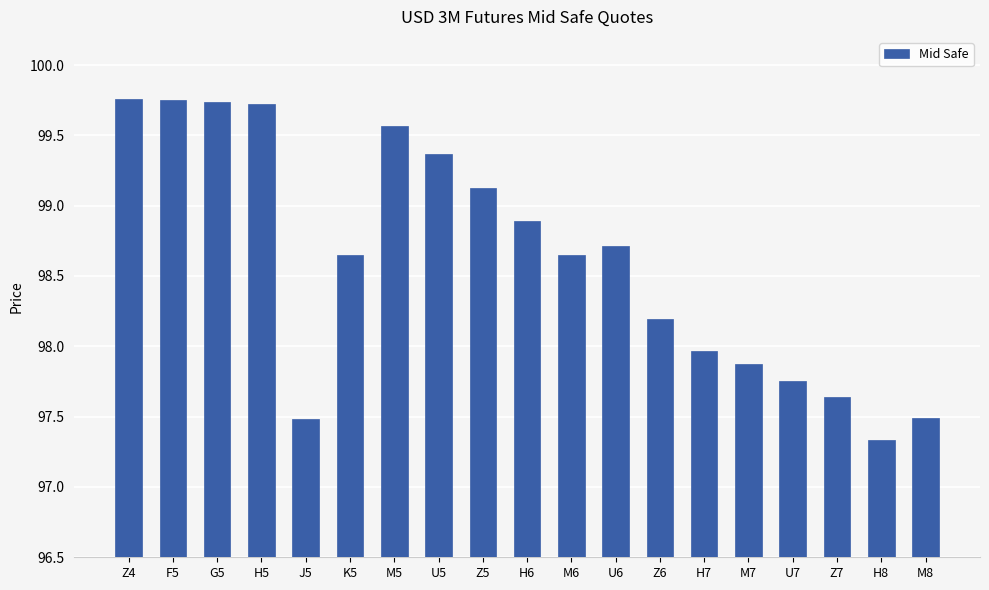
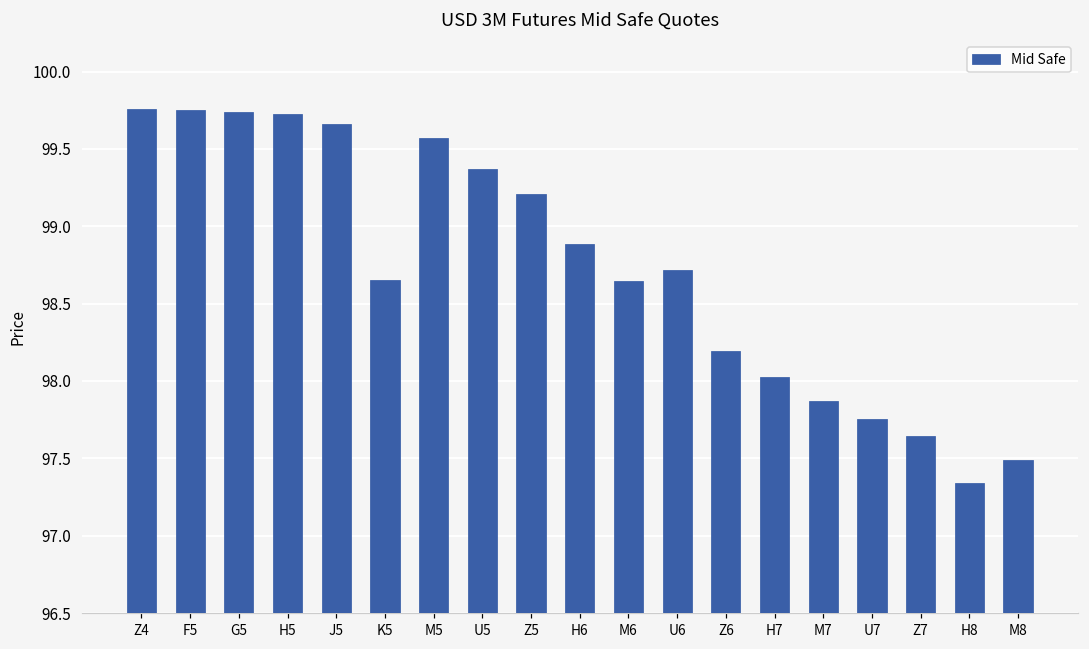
  {
    "Z4": 99.76,
    "F5": 99.75,
    "G5": 99.74,
    "H5": 99.72,
-   "J5": 97.48,
+   "J5": 99.66,
    "K5": 98.65,
    "M5": 99.57,
    "U5": 99.37,
-   "Z5": 99.13,
+   "Z5": 99.21,
    "H6": 98.89,
    "M6": 98.65,
    "U6": 98.72,
    "Z6": 98.19,
-   "H7": 97.96,
+   "H7": 98.03,
    "M7": 97.87,
    "U7": 97.75,
    "Z7": 97.64,
    "H8": 97.34,
    "M8": 97.49
  }
